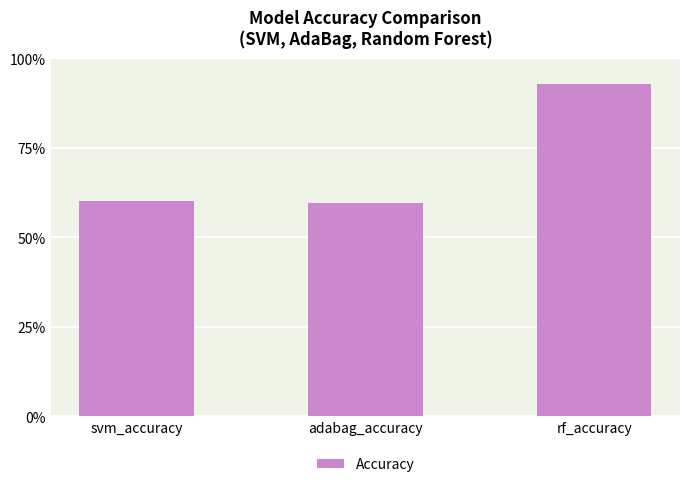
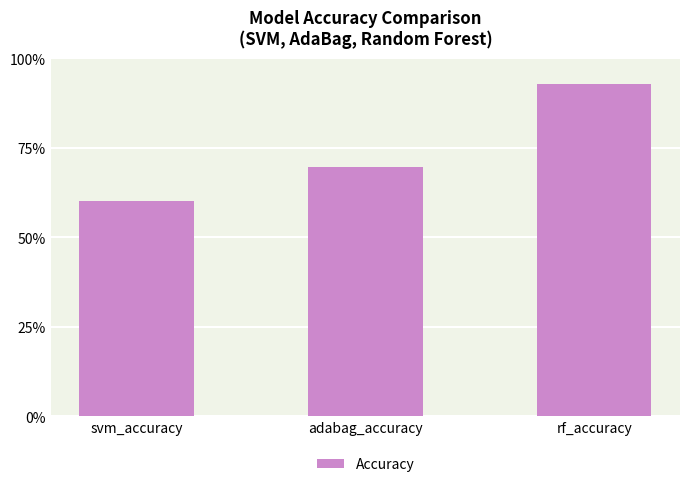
  {
    "svm_accuracy": "60%",
-   "adabag_accuracy": "60%",
+   "adabag_accuracy": "70%",
    "rf_accuracy": "93%"
  }
